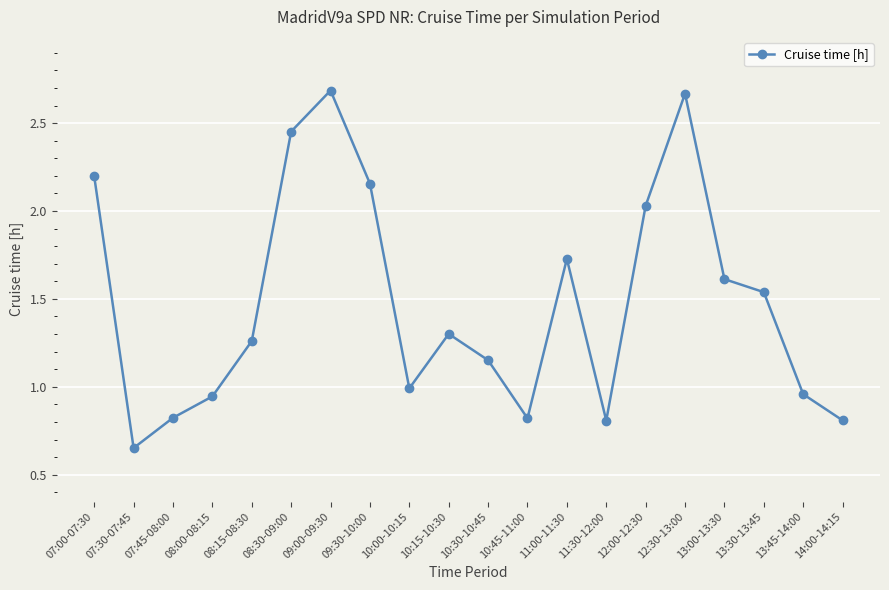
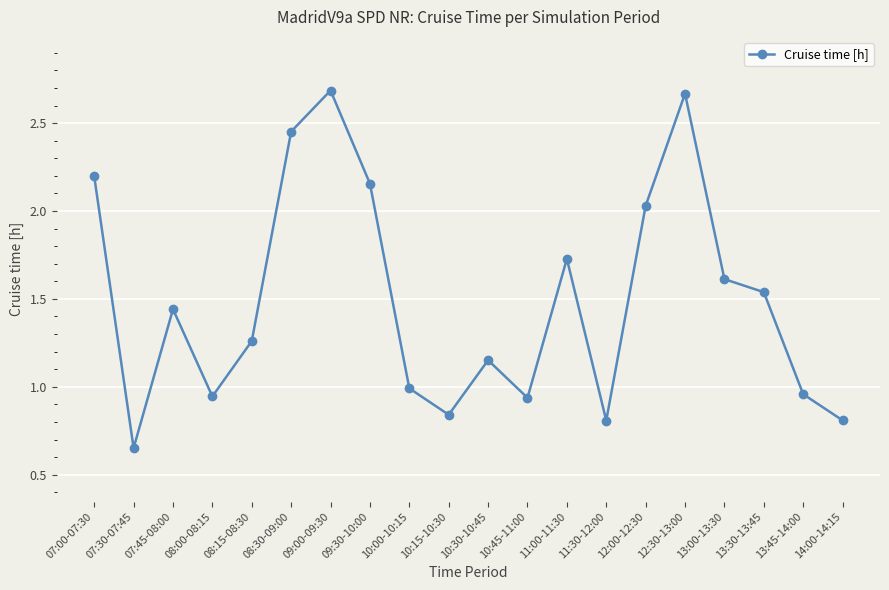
  {
    "07:00-07:30": 2.20,
    "07:30-07:45": 0.65,
-   "07:45-08:00": 0.82,
+   "07:45-08:00": 1.44,
    "08:00-08:15": 0.95,
    "08:15-08:30": 1.26,
    "08:30-09:00": 2.45,
    "09:00-09:30": 2.69,
    "09:30-10:00": 2.16,
    "10:00-10:15": 0.99,
-   "10:15-10:30": 1.30,
+   "10:15-10:30": 0.84,
    "10:30-10:45": 1.15,
-   "10:45-11:00": 0.82,
+   "10:45-11:00": 0.94,
    "11:00-11:30": 1.73,
    "11:30-12:00": 0.81,
    "12:00-12:30": 2.03,
    "12:30-13:00": 2.67,
    "13:00-13:30": 1.61,
    "13:30-13:45": 1.54,
    "13:45-14:00": 0.96,
    "14:00-14:15": 0.81
  }
